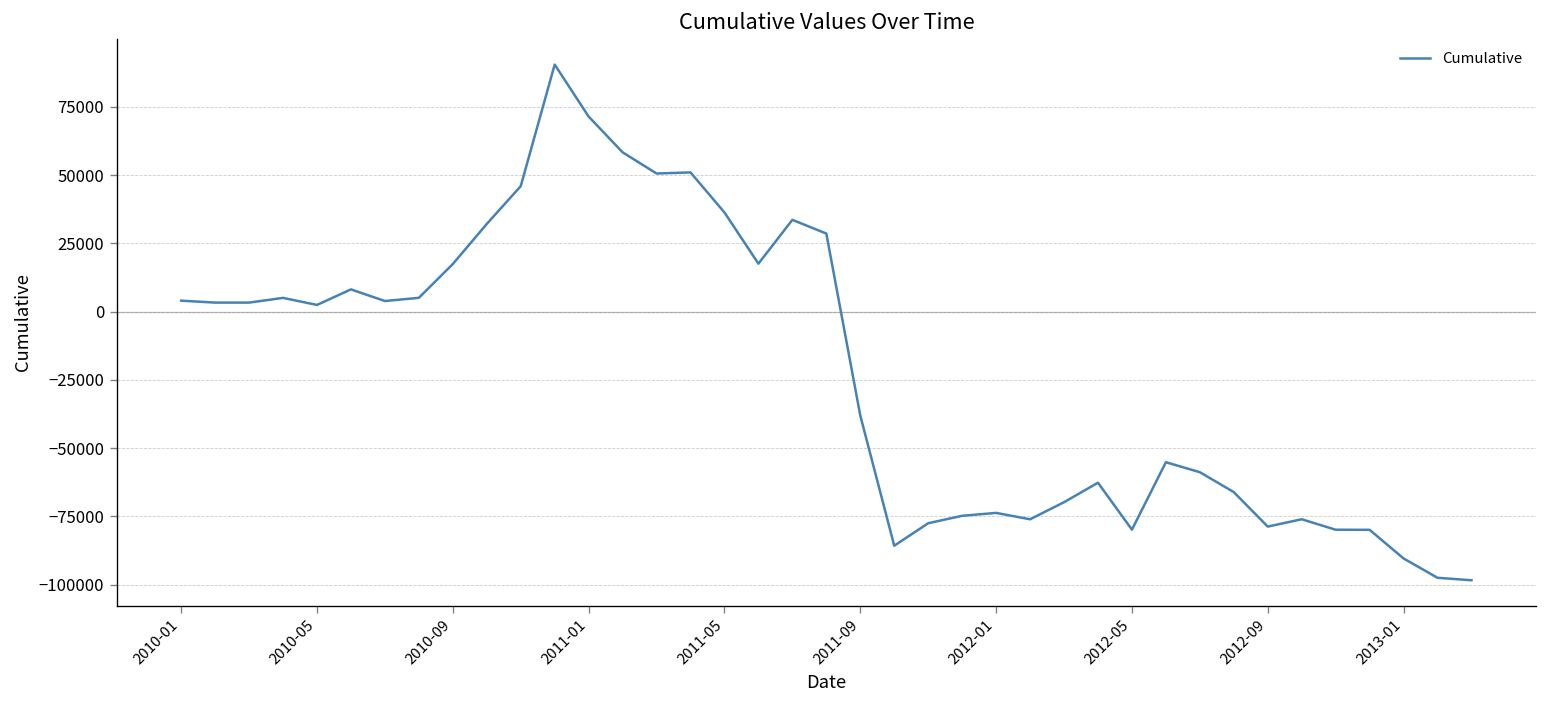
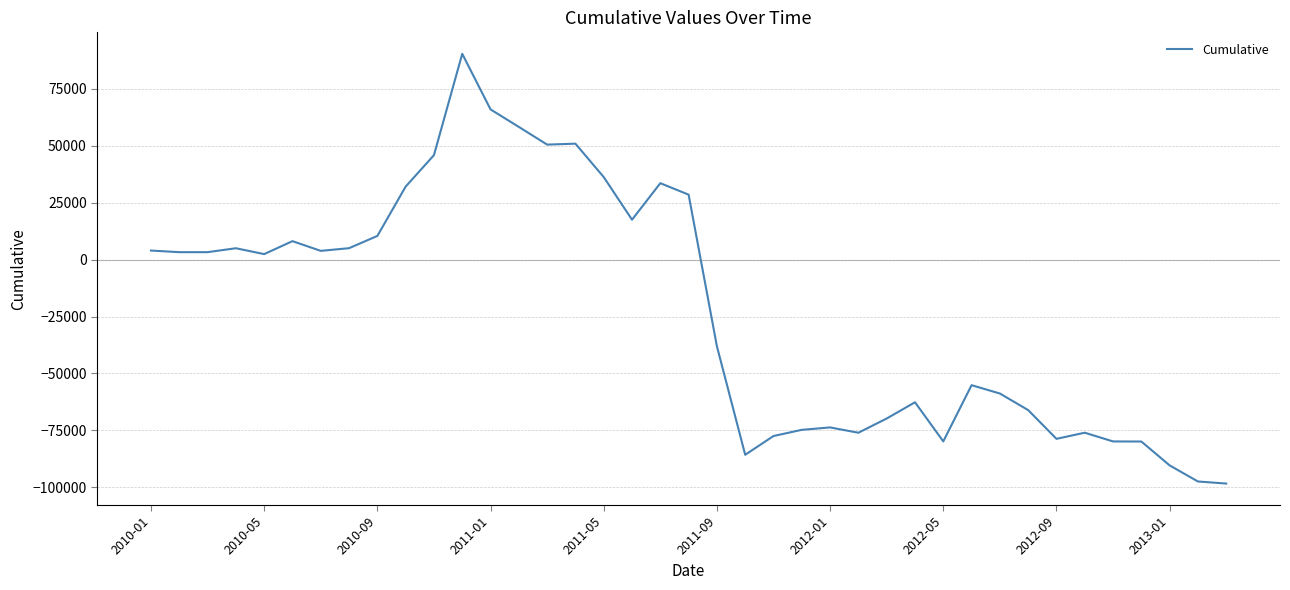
  {
    "2010-01": 4000,
    "2010-05": 2000,
-   "2010-09": 17000,
-   "2011-01": 71000,
+   "2010-09": 10000,
+   "2011-01": 66000,
    "2011-05": 36000,
    "2011-09": -38000,
    "2012-01": -74000,
    "2012-05": -80000,
    "2012-09": -79000,
    "2013-01": -90000
  }
